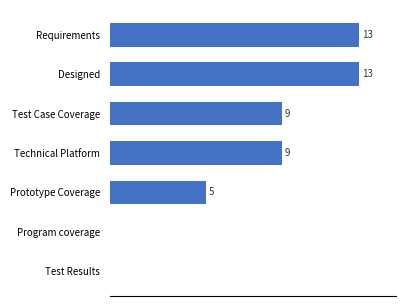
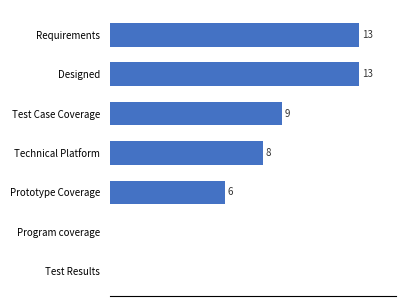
  {
    "Requirements": 13,
    "Designed": 13,
    "Test Case Coverage": 9,
-   "Technical Platform": 9,
-   "Prototype Coverage": 5
+   "Technical Platform": 8,
+   "Prototype Coverage": 6
  }
